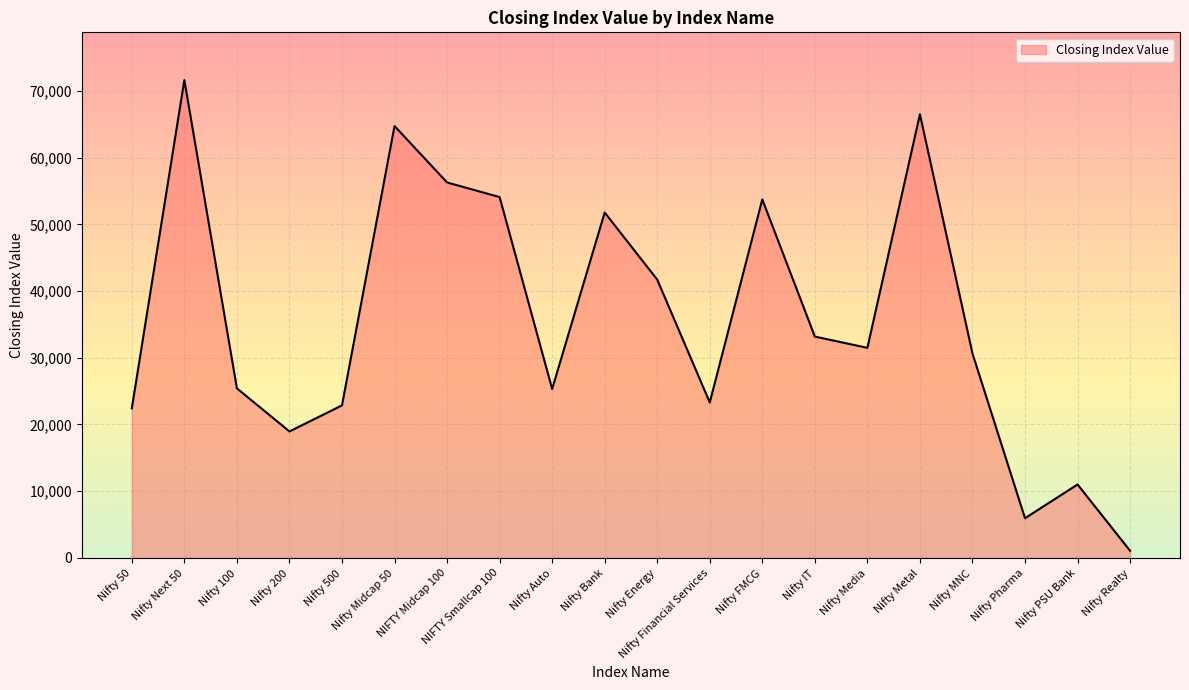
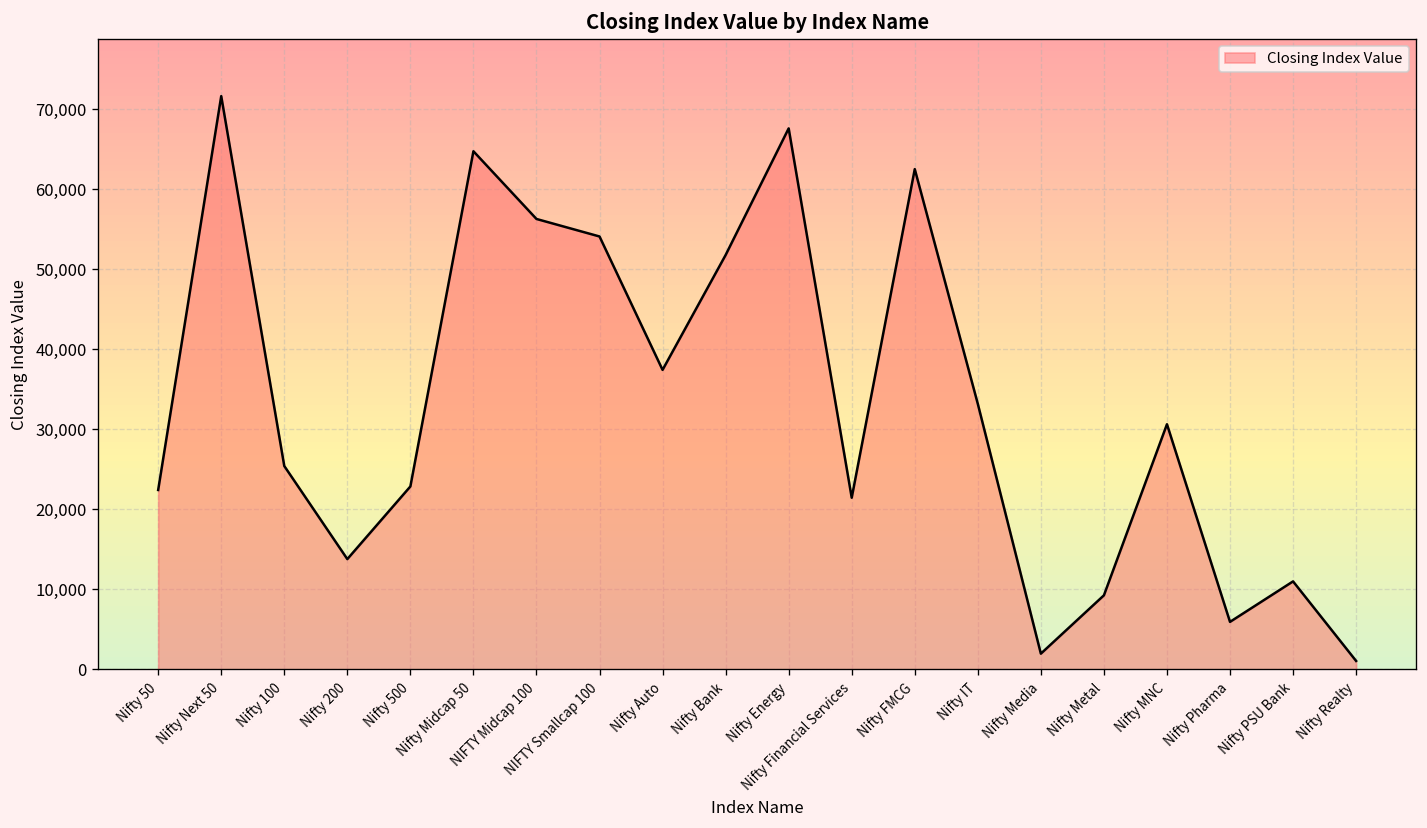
  {
    "Nifty 50": "22,000",
    "Nifty Next 50": "72,000",
    "Nifty 100": "25,000",
-   "Nifty 200": "19,000",
+   "Nifty 200": "14,000",
    "Nifty 500": "23,000",
    "Nifty Midcap 50": "65,000",
    "NIFTY Midcap 100": "56,000",
    "NIFTY Smallcap 100": "54,000",
-   "Nifty Auto": "25,000",
+   "Nifty Auto": "37,000",
    "Nifty Bank": "52,000",
-   "Nifty Energy": "42,000",
-   "Nifty Financial Services": "23,000",
-   "Nifty FMCG": "54,000",
+   "Nifty Energy": "68,000",
+   "Nifty Financial Services": "21,000",
+   "Nifty FMCG": "63,000",
    "Nifty IT": "33,000",
-   "Nifty Media": "31,000",
-   "Nifty Metal": "67,000",
+   "Nifty Media": "2,000",
+   "Nifty Metal": "9,000",
    "Nifty MNC": "31,000",
    "Nifty Pharma": "6,000",
    "Nifty PSU Bank": "11,000",
    "Nifty Realty": "1,000"
  }
